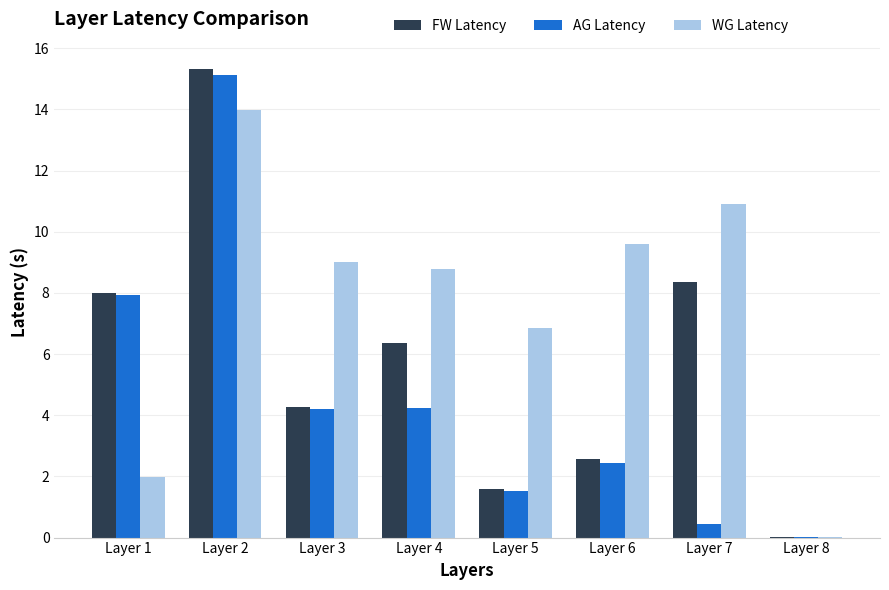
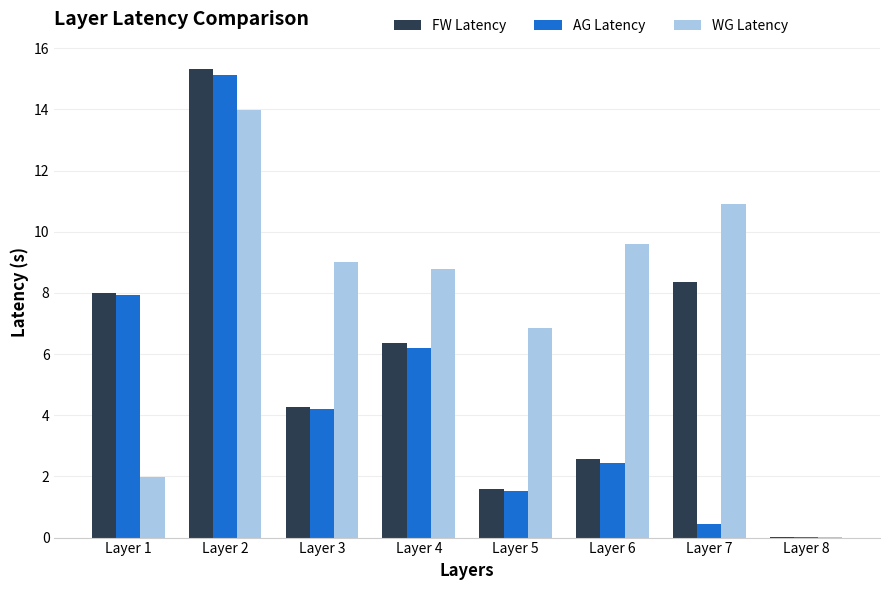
  {
    "FW Latency": {
      "Layer 1": 8.0,
      "Layer 2": 15.3,
      "Layer 3": 4.3,
      "Layer 4": 6.4,
      "Layer 5": 1.6,
      "Layer 6": 2.6,
      "Layer 7": 8.4
    },
    "AG Latency": {
      "Layer 1": 7.9,
      "Layer 2": 15.1,
      "Layer 3": 4.2,
-     "Layer 4": 4.2,
+     "Layer 4": 6.2,
      "Layer 5": 1.5,
      "Layer 6": 2.4,
      "Layer 7": 0.5
    },
    "WG Latency": {
      "Layer 1": 2.0,
      "Layer 2": 14.0,
      "Layer 3": 9.0,
      "Layer 4": 8.8,
      "Layer 5": 6.9,
      "Layer 6": 9.6,
      "Layer 7": 10.9
    }
  }
